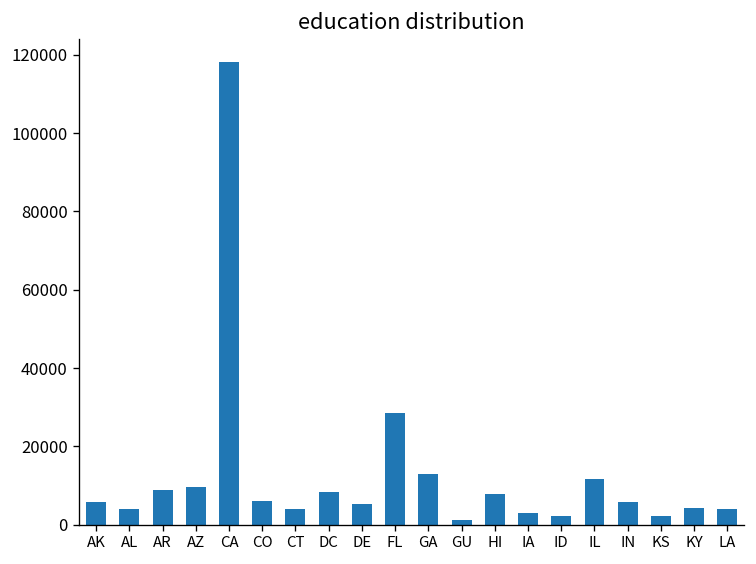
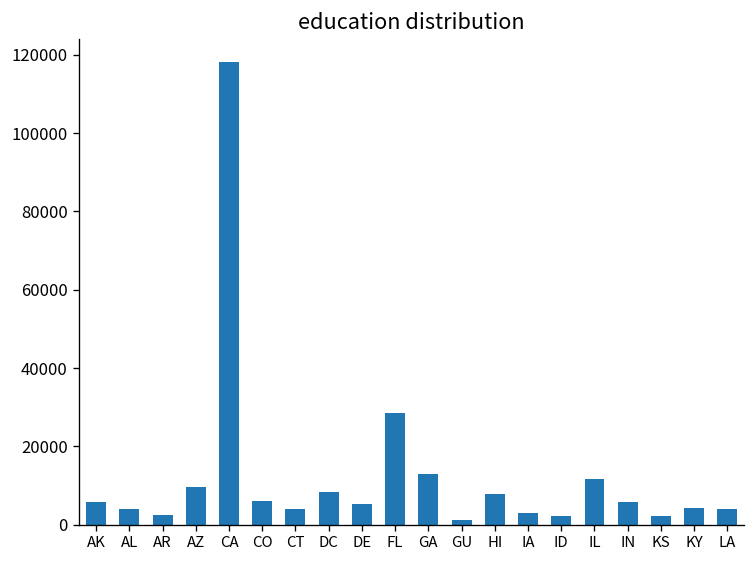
  {
    "AK": 6000,
    "AL": 4000,
-   "AR": 9000,
+   "AR": 2000,
    "AZ": 10000,
    "CA": 118000,
    "CO": 6000,
    "CT": 4000,
    "DC": 8000,
    "DE": 5000,
    "FL": 28000,
    "GA": 13000,
    "GU": 1000,
    "HI": 8000,
    "IA": 3000,
    "ID": 2000,
    "IL": 12000,
    "IN": 6000,
    "KS": 2000,
    "KY": 4000,
    "LA": 4000
  }
